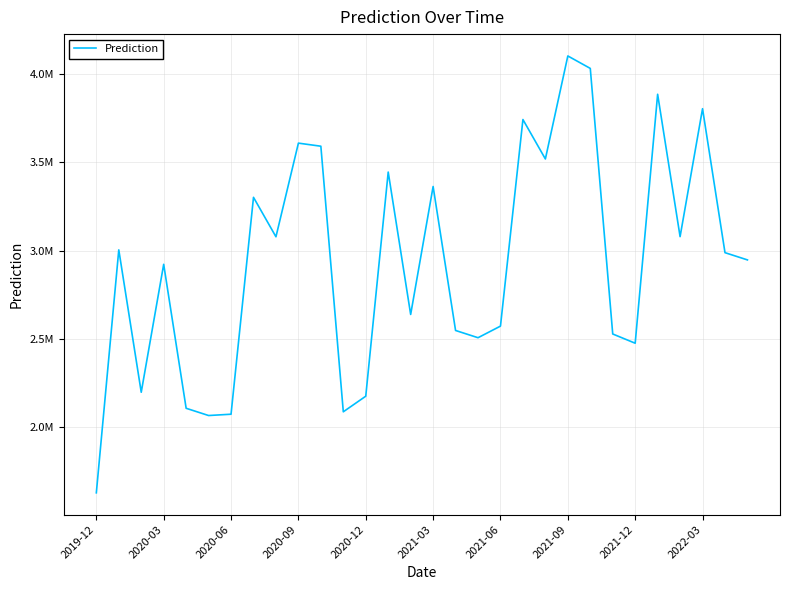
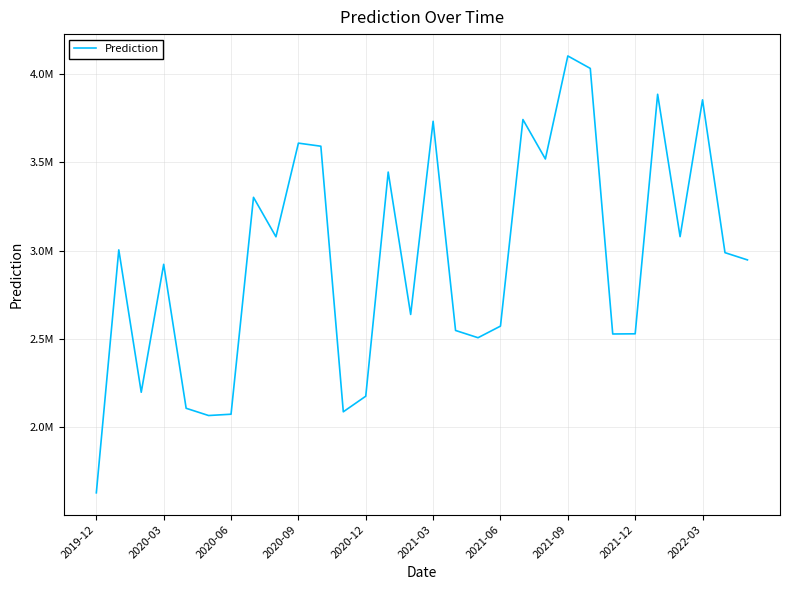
  {
    "2019-12": 1630000,
    "2020-03": 2920000,
    "2020-06": 2070000,
    "2020-09": 3610000,
    "2020-12": 2170000,
-   "2021-03": 3360000,
+   "2021-03": 3730000,
    "2021-06": 2570000,
    "2021-09": 4100000,
-   "2021-12": 2470000,
-   "2022-03": 3800000
+   "2021-12": 2530000,
+   "2022-03": 3850000
  }
